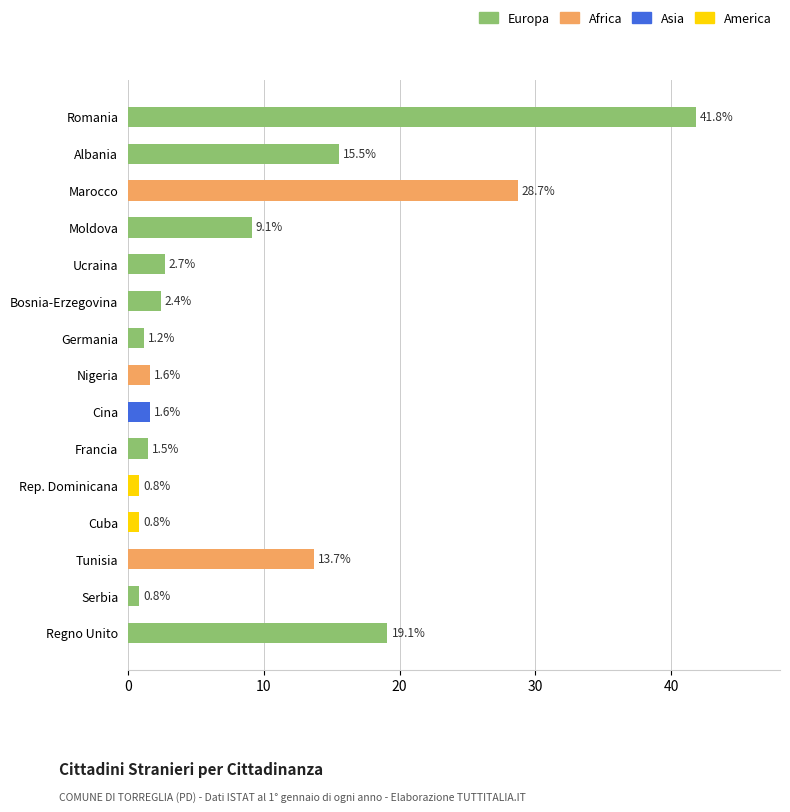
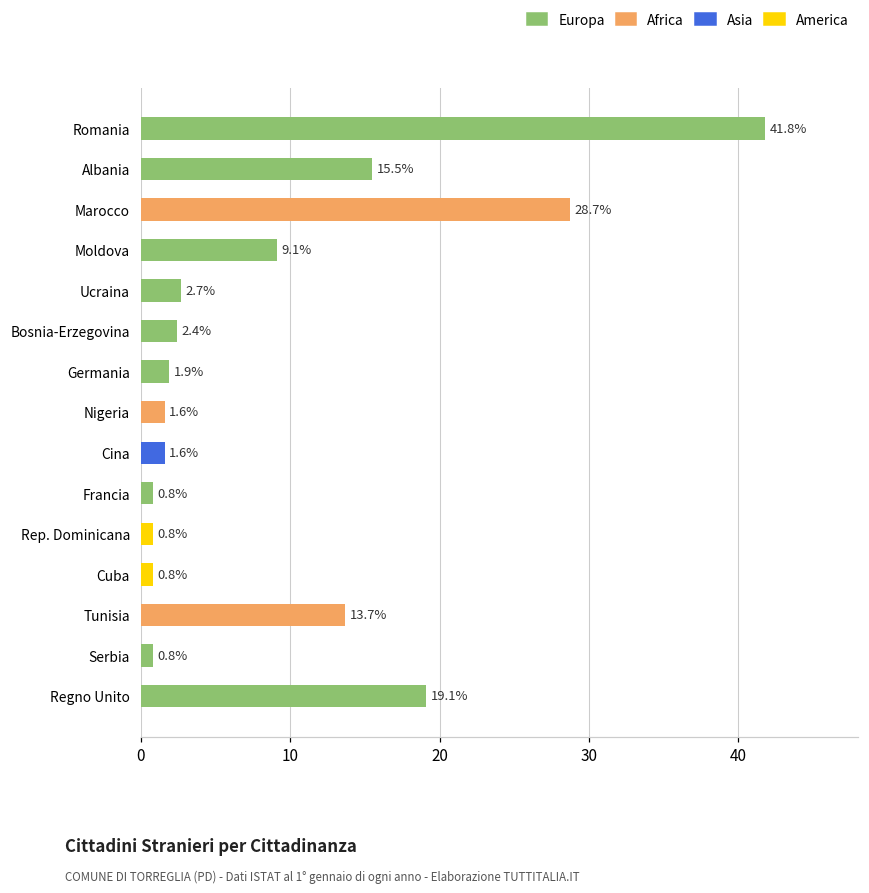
  {
    "Romania": "41.8%",
    "Albania": "15.5%",
    "Marocco": "28.7%",
    "Moldova": "9.1%",
    "Ucraina": "2.7%",
    "Bosnia-Erzegovina": "2.4%",
-   "Germania": "1.2%",
+   "Germania": "1.9%",
    "Nigeria": "1.6%",
    "Cina": "1.6%",
-   "Francia": "1.5%",
+   "Francia": "0.8%",
    "Rep. Dominicana": "0.8%",
    "Cuba": "0.8%",
    "Tunisia": "13.7%",
    "Serbia": "0.8%",
    "Regno Unito": "19.1%"
  }
